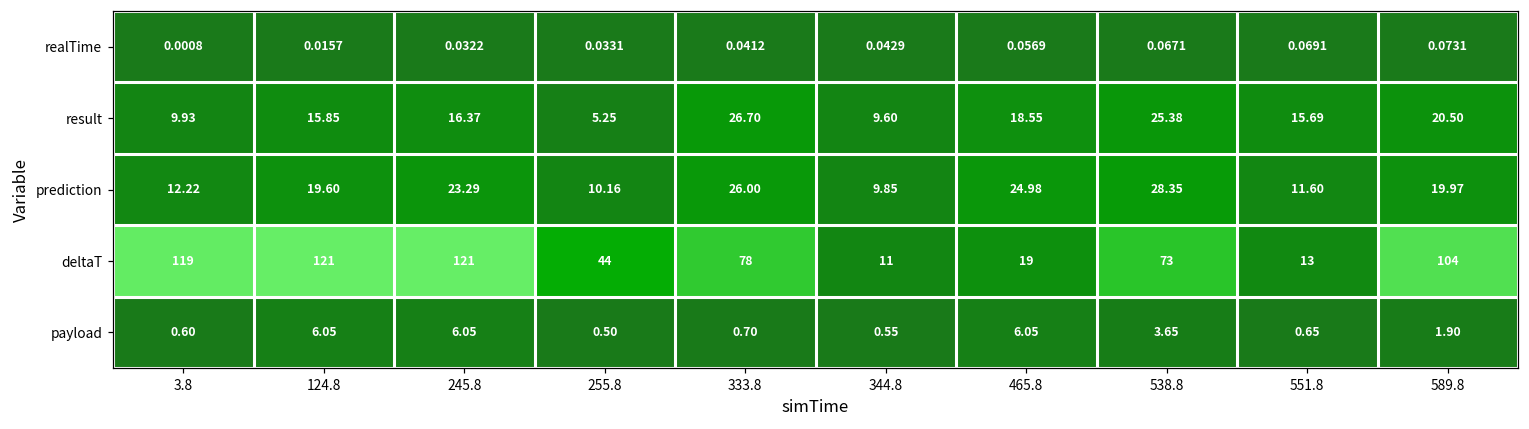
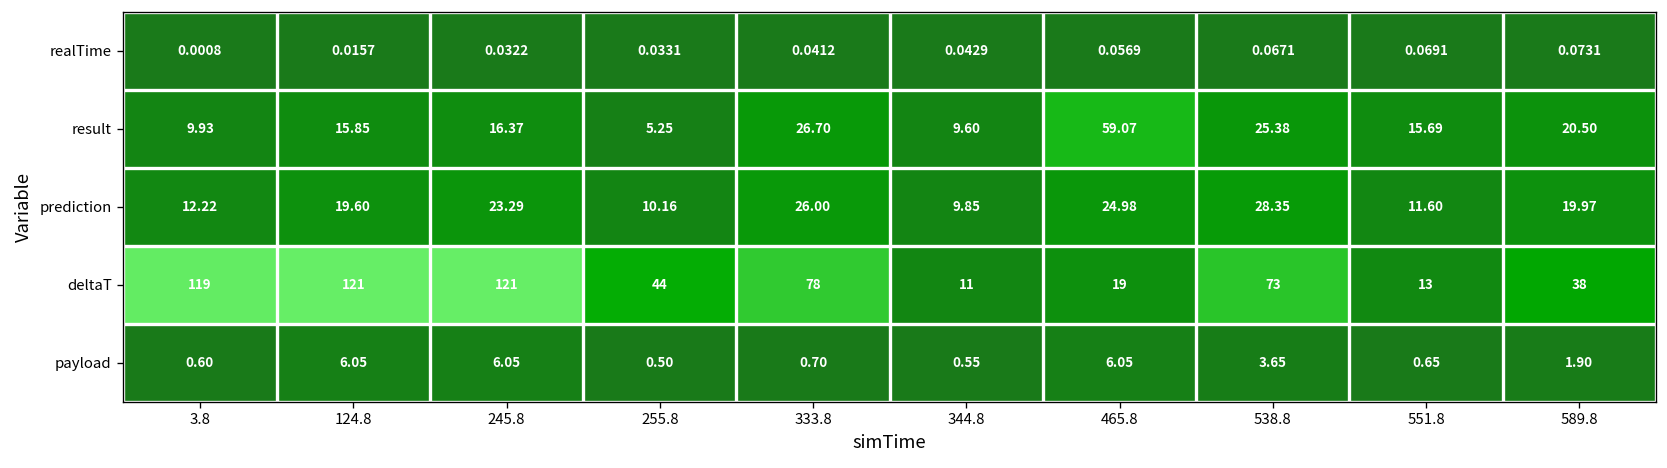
  {
    "realTime": {
      "3.8": 0.0008,
      "124.8": 0.0157,
      "245.8": 0.0322,
      "255.8": 0.0331,
      "333.8": 0.0412,
      "344.8": 0.0429,
      "465.8": 0.0569,
      "538.8": 0.0671,
      "551.8": 0.0691,
      "589.8": 0.0731
    },
    "result": {
      "3.8": 9.93,
      "124.8": 15.85,
      "245.8": 16.37,
      "255.8": 5.25,
      "333.8": 26.70,
      "344.8": 9.60,
-     "465.8": 18.55,
+     "465.8": 59.07,
      "538.8": 25.38,
      "551.8": 15.69,
      "589.8": 20.50
    },
    "prediction": {
      "3.8": 12.22,
      "124.8": 19.60,
      "245.8": 23.29,
      "255.8": 10.16,
      "333.8": 26.00,
      "344.8": 9.85,
      "465.8": 24.98,
      "538.8": 28.35,
      "551.8": 11.60,
      "589.8": 19.97
    },
    "deltaT": {
      "3.8": 119,
      "124.8": 121,
      "245.8": 121,
      "255.8": 44,
      "333.8": 78,
      "344.8": 11,
      "465.8": 19,
      "538.8": 73,
      "551.8": 13,
-     "589.8": 104
+     "589.8": 38
    },
    "payload": {
      "3.8": 0.60,
      "124.8": 6.05,
      "245.8": 6.05,
      "255.8": 0.50,
      "333.8": 0.70,
      "344.8": 0.55,
      "465.8": 6.05,
      "538.8": 3.65,
      "551.8": 0.65,
      "589.8": 1.90
    }
  }
